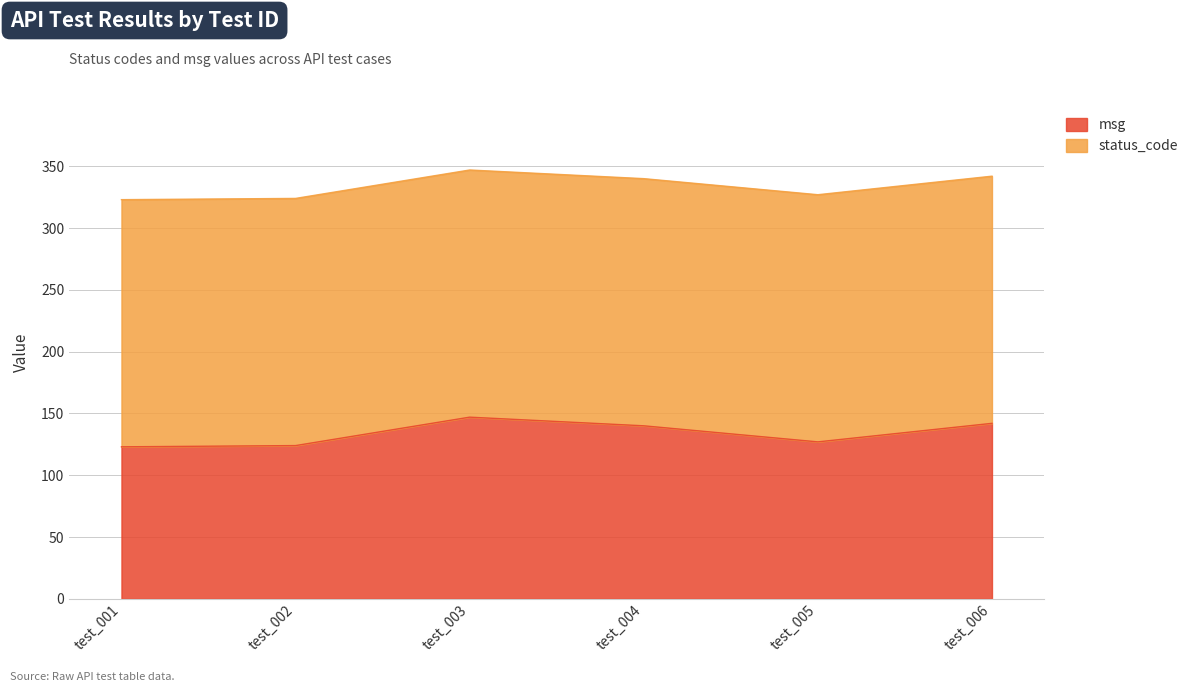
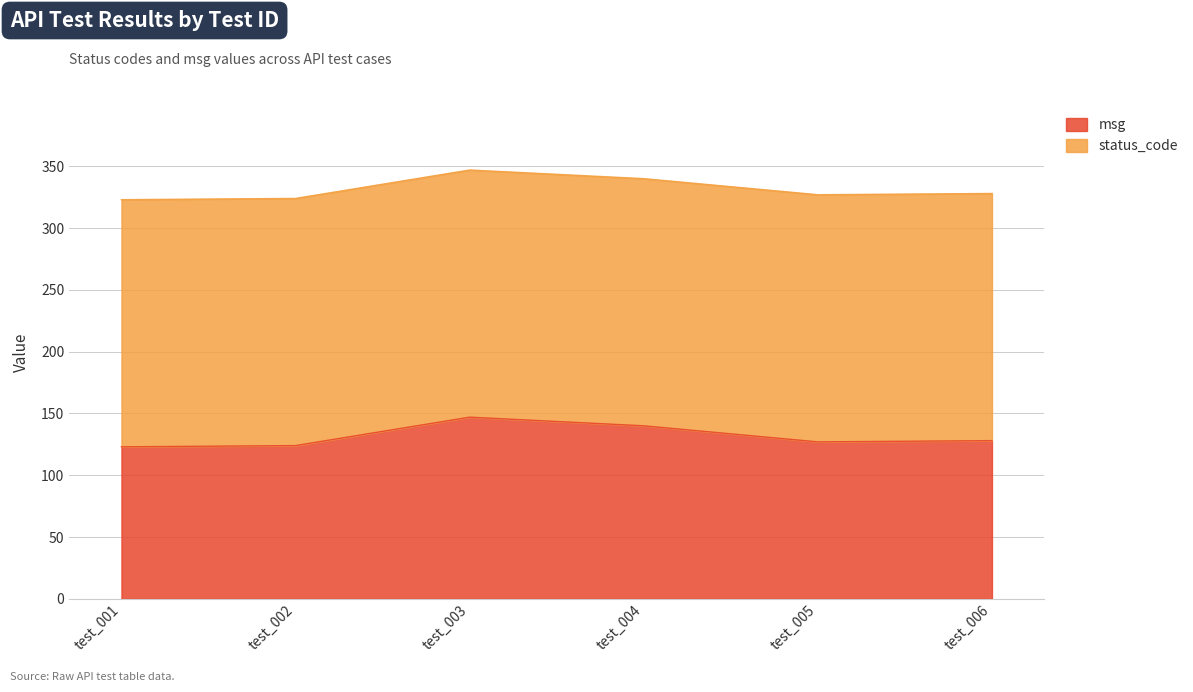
  {
    "msg": {
      "test_001": 123,
      "test_002": 124,
      "test_003": 147,
      "test_004": 140,
      "test_005": 127,
-     "test_006": 142
+     "test_006": 128
    },
    "status_code": {
      "test_001": 200,
      "test_002": 200,
      "test_003": 200,
      "test_004": 200,
      "test_005": 200,
      "test_006": 200
    }
  }
